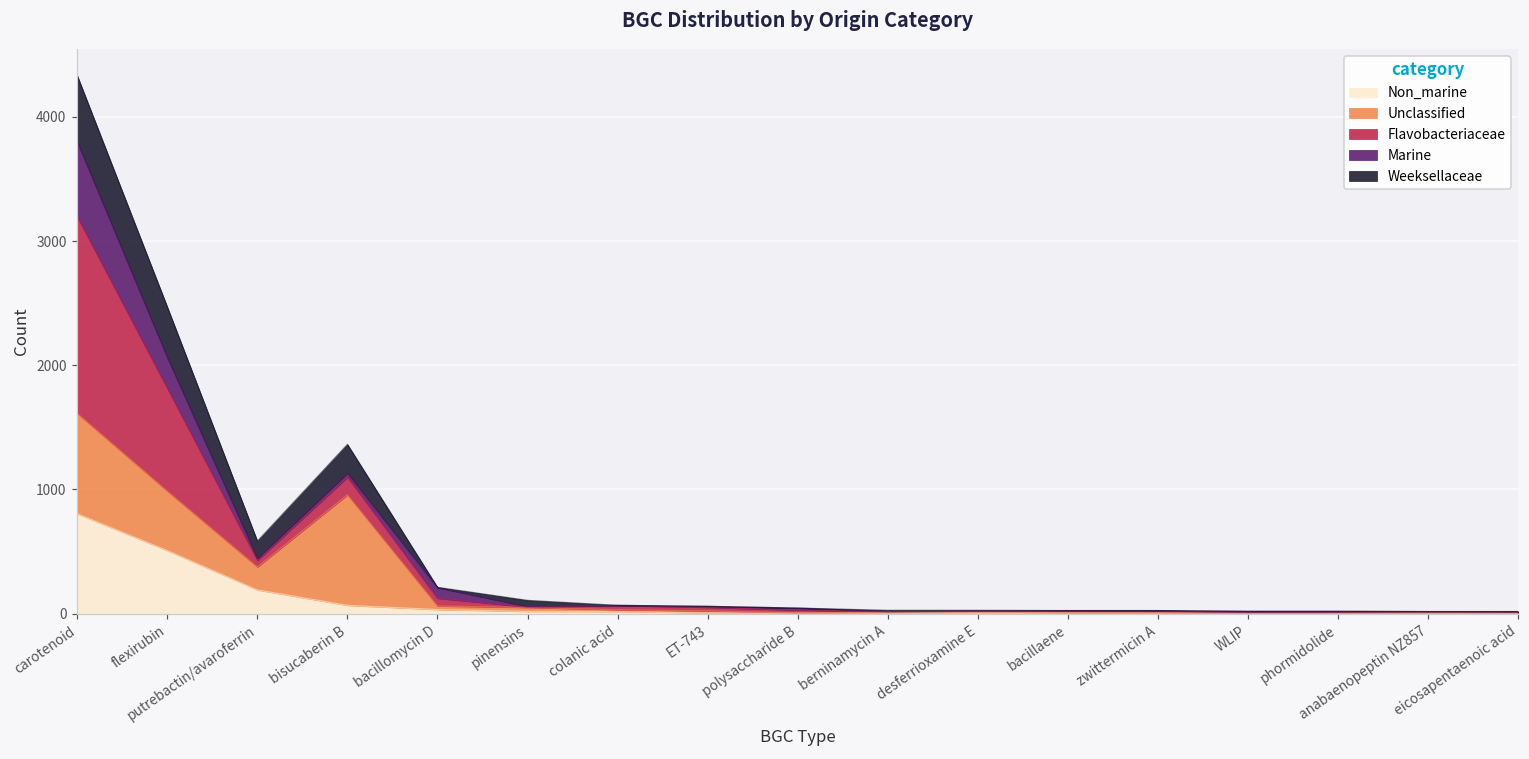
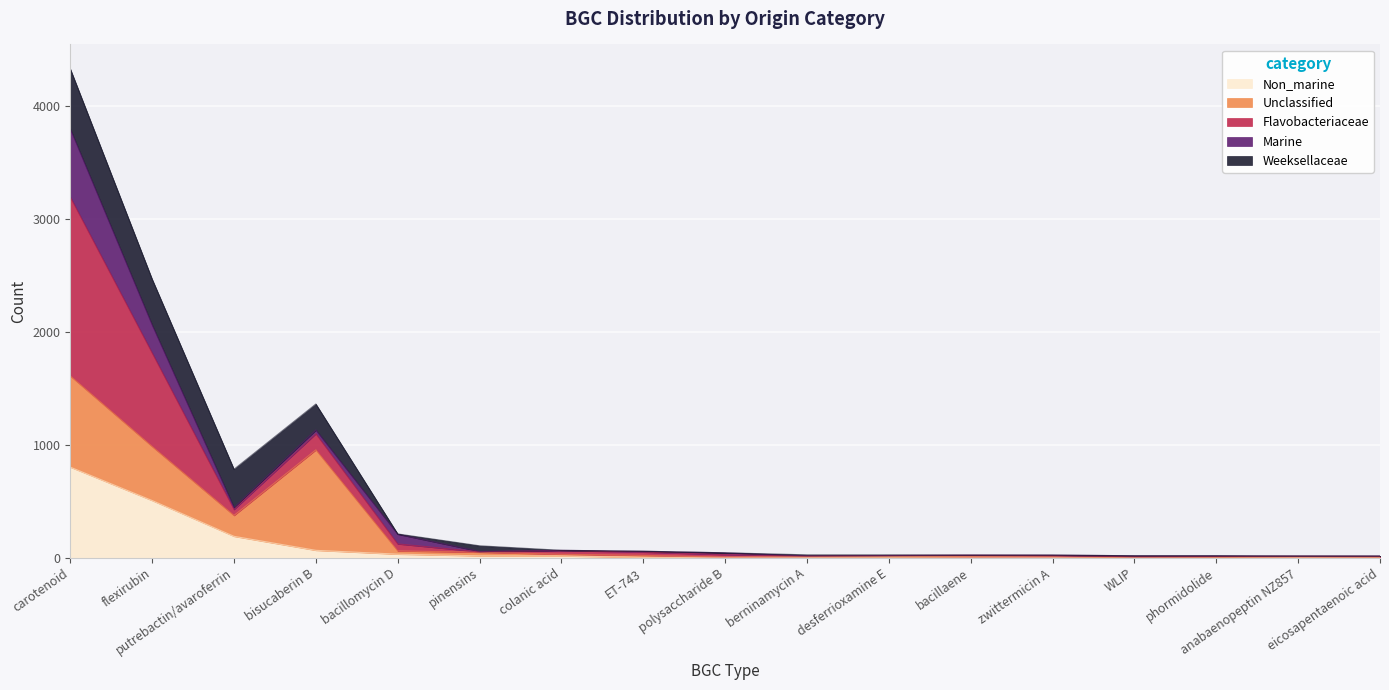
  {
    "Non_marine": {
      "carotenoid": 800,
      "flexirubin": 510,
      "putrebactin/avaroferrin": 190,
      "bisucaberin B": 70,
      "bacillomycin D": 30,
      "pinensins": 20
    },
    "Unclassified": {
      "carotenoid": 810,
      "flexirubin": 480,
      "putrebactin/avaroferrin": 190,
      "bisucaberin B": 890,
      "bacillomycin D": 30
    },
    "Flavobacteriaceae": {
      "carotenoid": 1580,
      "flexirubin": 830,
      "bisucaberin B": 140,
      "bacillomycin D": 60
    },
    "Marine": {
      "carotenoid": 600,
      "flexirubin": 250,
      "bisucaberin B": 30
    },
    "Weeksellaceae": {
      "carotenoid": 530,
      "flexirubin": 410,
-     "putrebactin/avaroferrin": 140,
+     "putrebactin/avaroferrin": 340,
      "bisucaberin B": 230,
      "pinensins": 50
    }
  }
